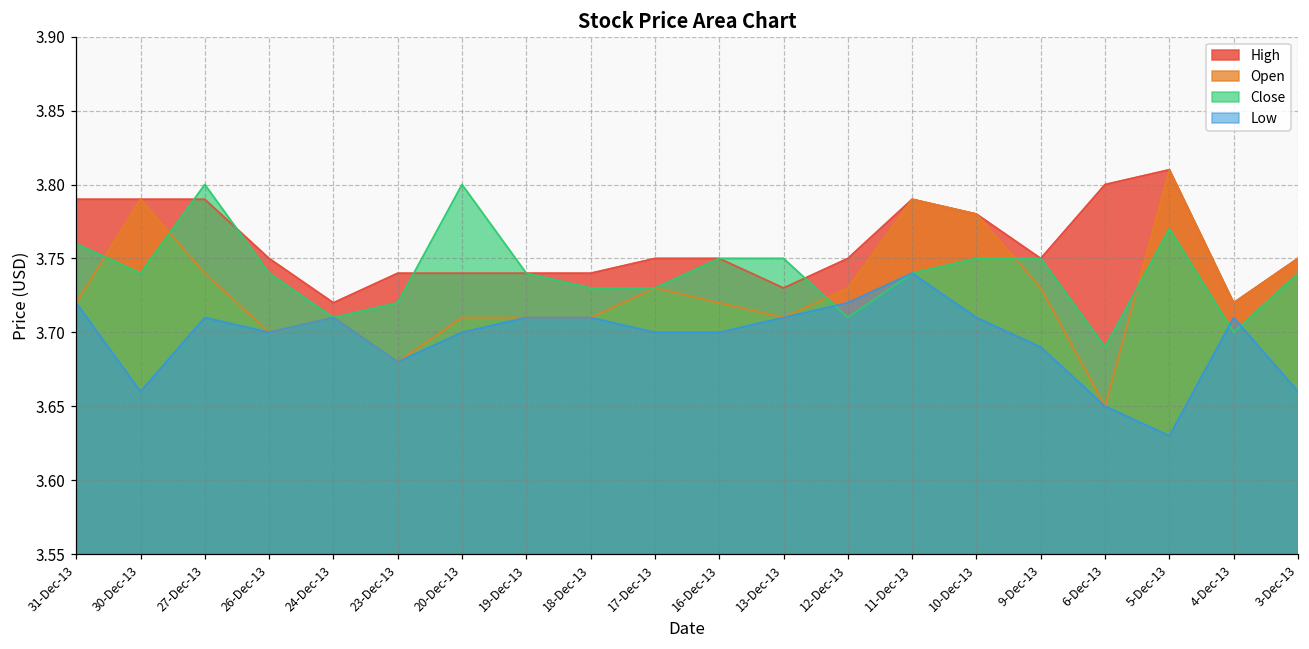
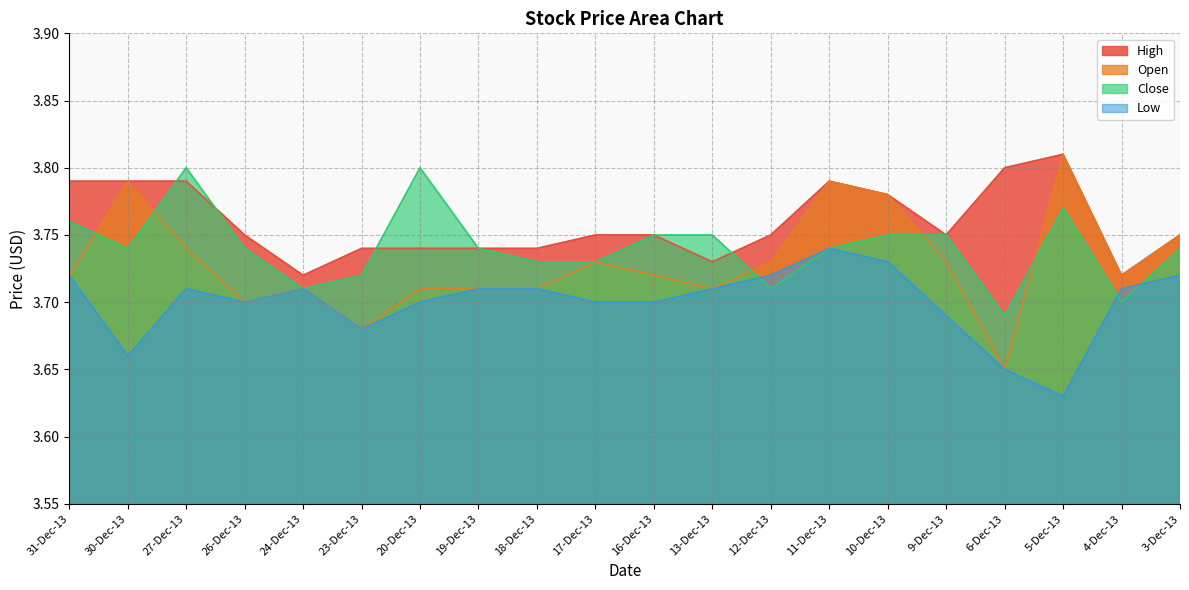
  {
    "Close": {
      "31-Dec-13": 3.76,
      "30-Dec-13": 3.74,
      "27-Dec-13": 3.80,
      "26-Dec-13": 3.74,
      "23-Dec-13": 3.72,
      "20-Dec-13": 3.80,
      "18-Dec-13": 3.73,
      "13-Dec-13": 3.75,
      "12-Dec-13": 3.71,
      "10-Dec-13": 3.75,
      "6-Dec-13": 3.69,
      "5-Dec-13": 3.77,
      "4-Dec-13": 3.70,
      "3-Dec-13": 3.74
    },
    "Low": {
      "30-Dec-13": 3.66,
      "27-Dec-13": 3.71,
      "20-Dec-13": 3.70,
      "17-Dec-13": 3.70,
      "16-Dec-13": 3.70,
      "12-Dec-13": 3.72,
-     "10-Dec-13": 3.71,
+     "10-Dec-13": 3.73,
      "9-Dec-13": 3.69,
      "5-Dec-13": 3.63,
      "4-Dec-13": 3.71,
-     "3-Dec-13": 3.66
+     "3-Dec-13": 3.72
    }
  }
